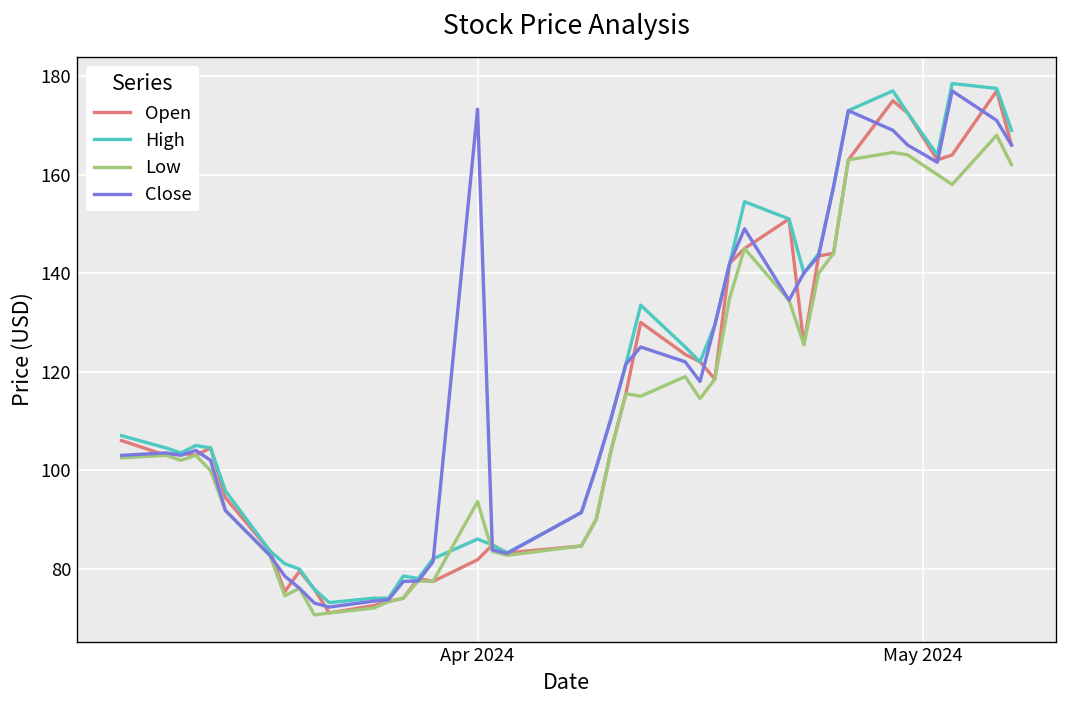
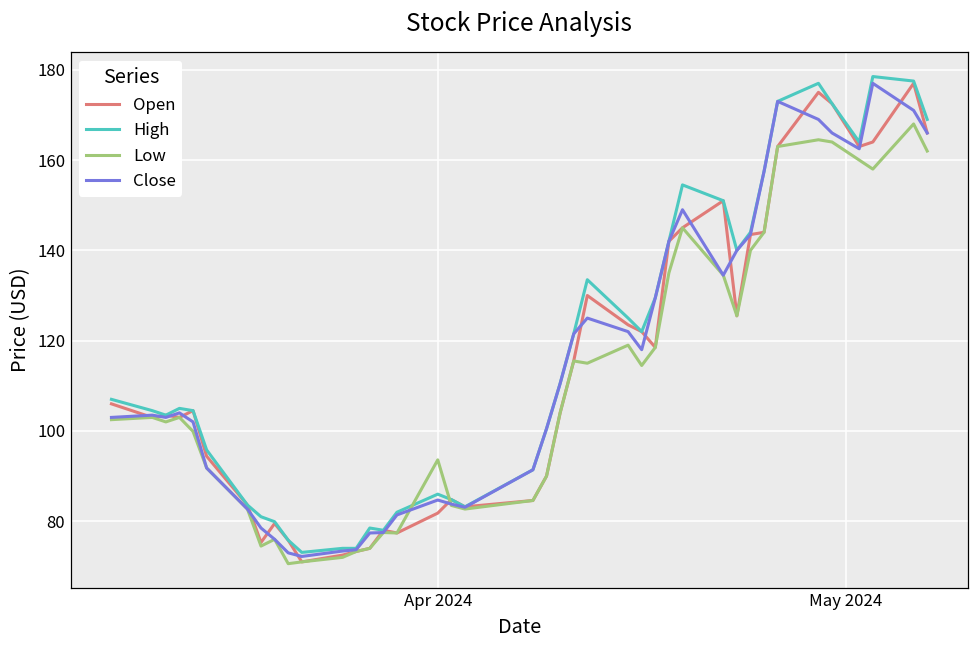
  {
    "Open": {
      "Apr 2024": 82
    },
    "High": {
      "Apr 2024": 86
    },
    "Low": {
      "Apr 2024": 94
    },
    "Close": {
-     "Apr 2024": 173
+     "Apr 2024": 85
    }
  }
